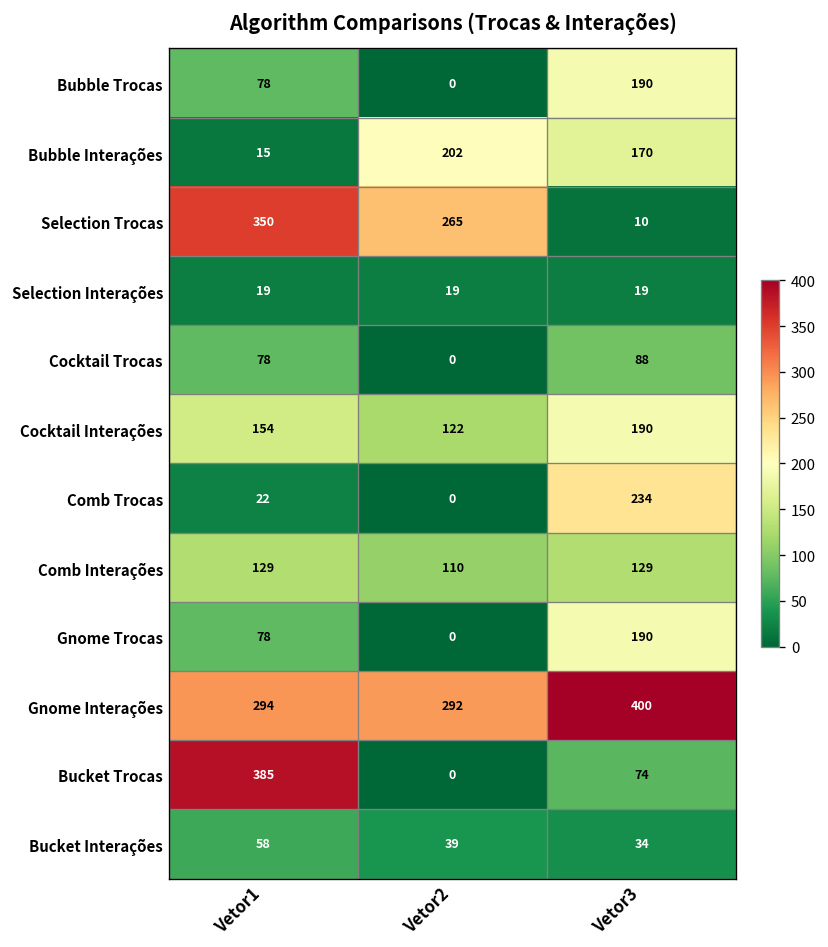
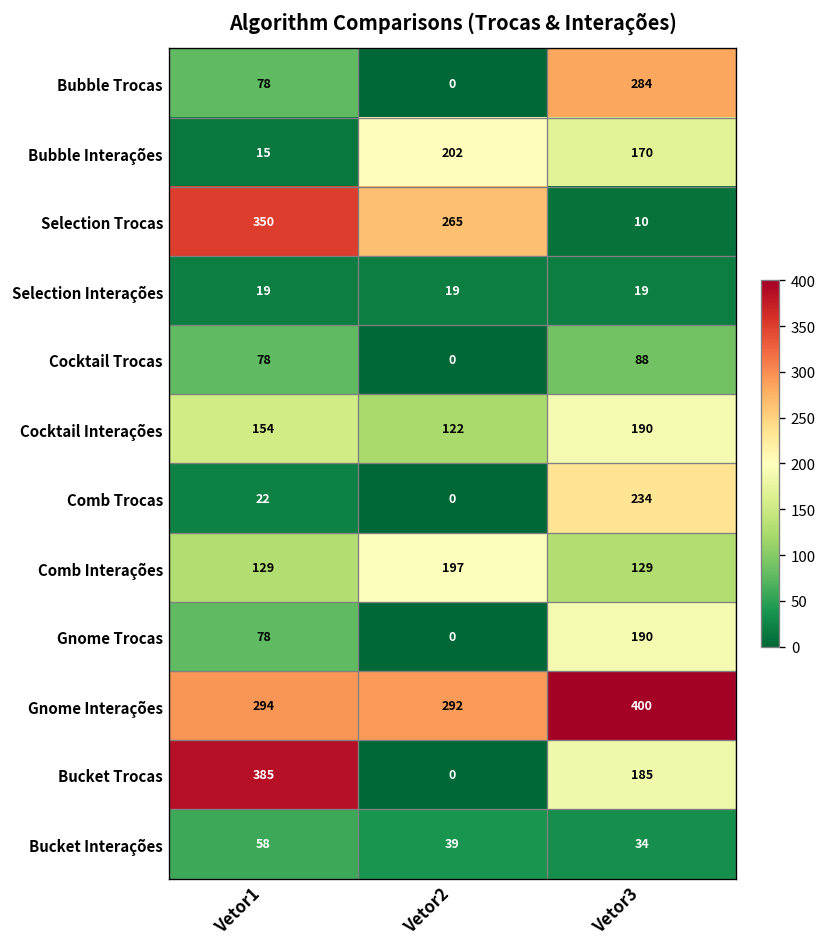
  {
    "Bubble Trocas": {
      "Vetor1": 78,
      "Vetor2": 0,
-     "Vetor3": 190
+     "Vetor3": 284
    },
    "Bubble Interações": {
      "Vetor1": 15,
      "Vetor2": 202,
      "Vetor3": 170
    },
    "Selection Trocas": {
      "Vetor1": 350,
      "Vetor2": 265,
      "Vetor3": 10
    },
    "Selection Interações": {
      "Vetor1": 19,
      "Vetor2": 19,
      "Vetor3": 19
    },
    "Cocktail Trocas": {
      "Vetor1": 78,
      "Vetor2": 0,
      "Vetor3": 88
    },
    "Cocktail Interações": {
      "Vetor1": 154,
      "Vetor2": 122,
      "Vetor3": 190
    },
    "Comb Trocas": {
      "Vetor1": 22,
      "Vetor2": 0,
      "Vetor3": 234
    },
    "Comb Interações": {
      "Vetor1": 129,
-     "Vetor2": 110,
+     "Vetor2": 197,
      "Vetor3": 129
    },
    "Gnome Trocas": {
      "Vetor1": 78,
      "Vetor2": 0,
      "Vetor3": 190
    },
    "Gnome Interações": {
      "Vetor1": 294,
      "Vetor2": 292,
      "Vetor3": 400
    },
    "Bucket Trocas": {
      "Vetor1": 385,
      "Vetor2": 0,
-     "Vetor3": 74
+     "Vetor3": 185
    },
    "Bucket Interações": {
      "Vetor1": 58,
      "Vetor2": 39,
      "Vetor3": 34
    }
  }
